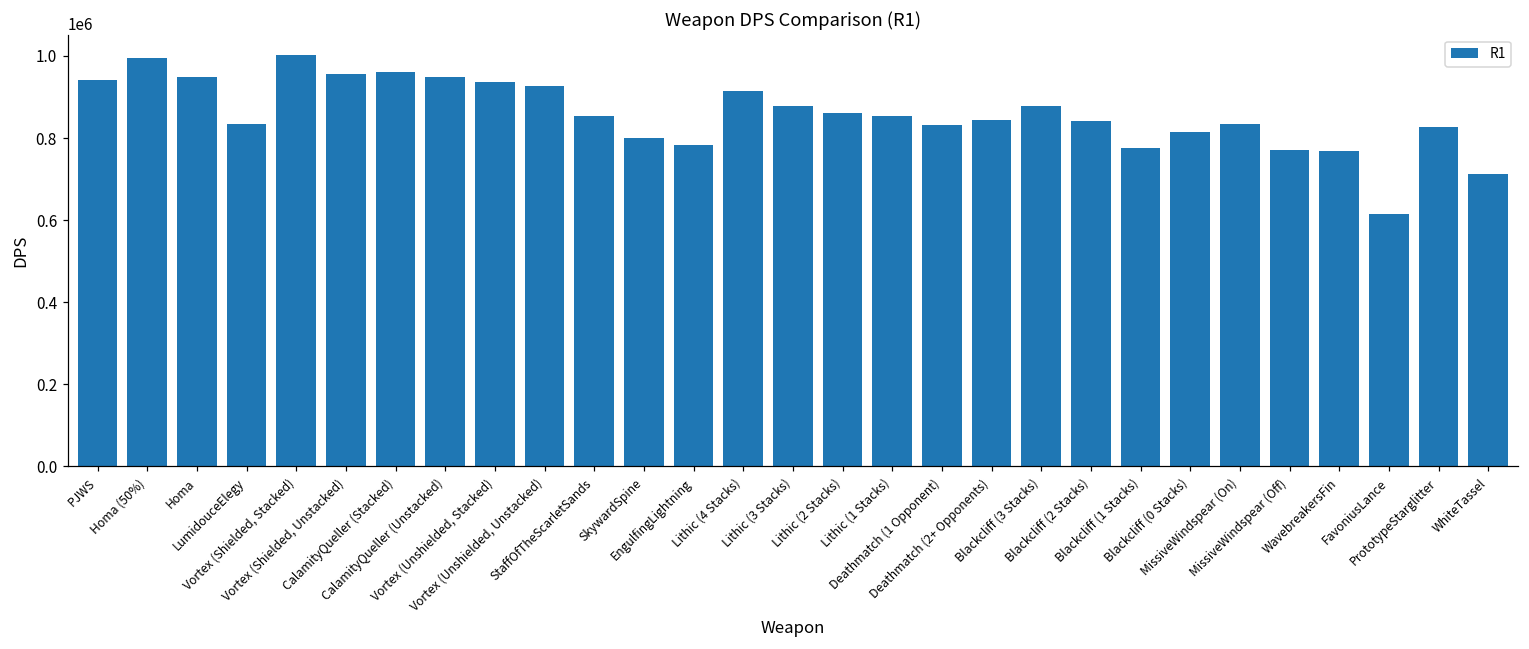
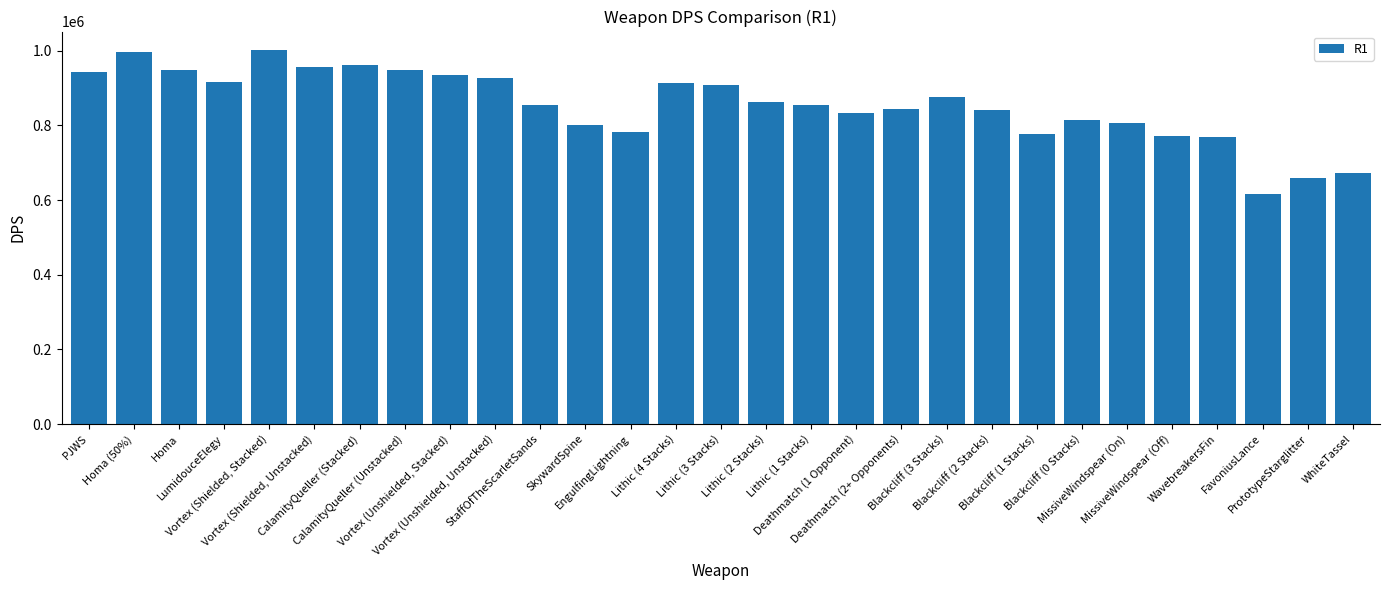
  {
    "PJWS": 940000,
    "Homa (50%)": 1000000,
    "Homa": 950000,
-   "LumidouceElegy": 830000,
+   "LumidouceElegy": 920000,
    "Vortex (Shielded, Stacked)": 1000000,
    "Vortex (Shielded, Unstacked)": 960000,
    "CalamityQueller (Stacked)": 960000,
    "CalamityQueller (Unstacked)": 950000,
    "Vortex (Unshielded, Stacked)": 940000,
    "Vortex (Unshielded, Unstacked)": 930000,
    "StaffOfTheScarletSands": 850000,
    "SkywardSpine": 800000,
    "EngulfingLightning": 780000,
    "Lithic (4 Stacks)": 910000,
-   "Lithic (3 Stacks)": 880000,
+   "Lithic (3 Stacks)": 910000,
    "Lithic (2 Stacks)": 860000,
    "Lithic (1 Stacks)": 850000,
    "Deathmatch (1 Opponent)": 830000,
    "Deathmatch (2+ Opponents)": 840000,
    "Blackcliff (3 Stacks)": 880000,
    "Blackcliff (2 Stacks)": 840000,
    "Blackcliff (1 Stacks)": 780000,
    "Blackcliff (0 Stacks)": 810000,
-   "MissiveWindspear (On)": 830000,
+   "MissiveWindspear (On)": 810000,
    "MissiveWindspear (Off)": 770000,
    "WavebreakersFin": 770000,
    "FavoniusLance": 620000,
-   "PrototypeStarglitter": 830000,
-   "WhiteTassel": 710000
+   "PrototypeStarglitter": 660000,
+   "WhiteTassel": 670000
  }
